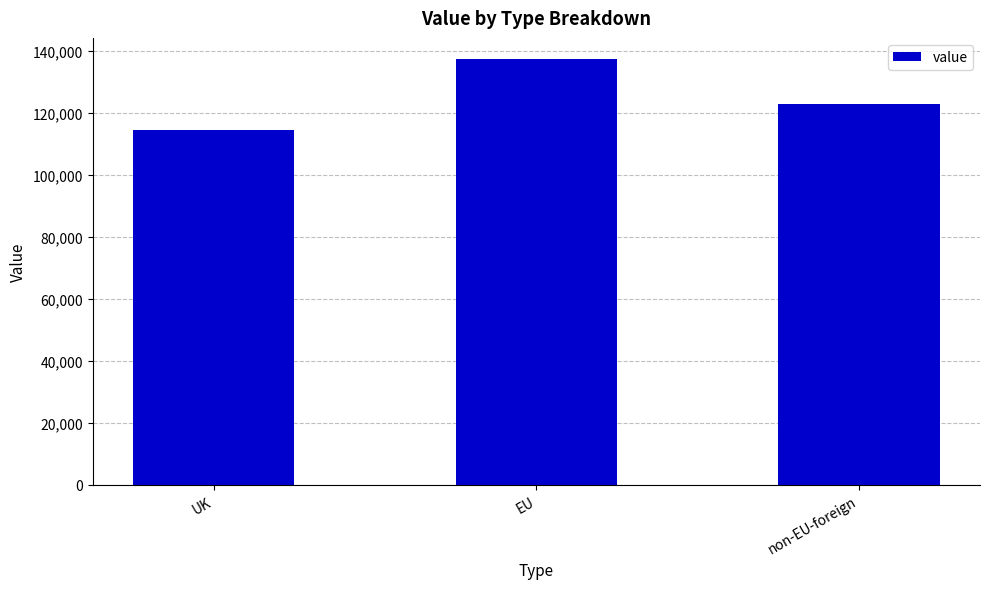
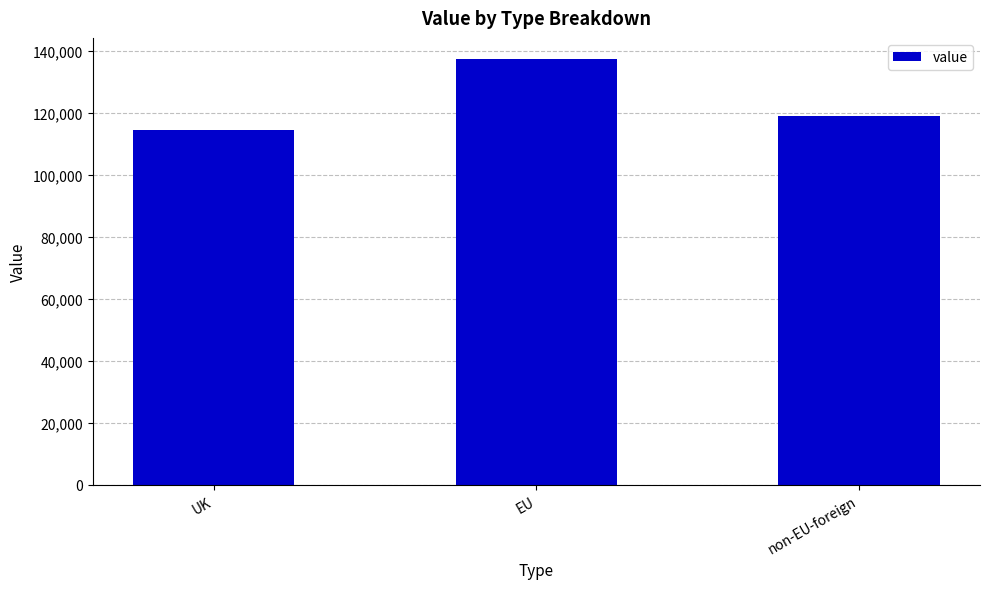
  {
    "UK": "114,000",
    "EU": "137,000",
-   "non-EU-foreign": "123,000"
+   "non-EU-foreign": "119,000"
  }
